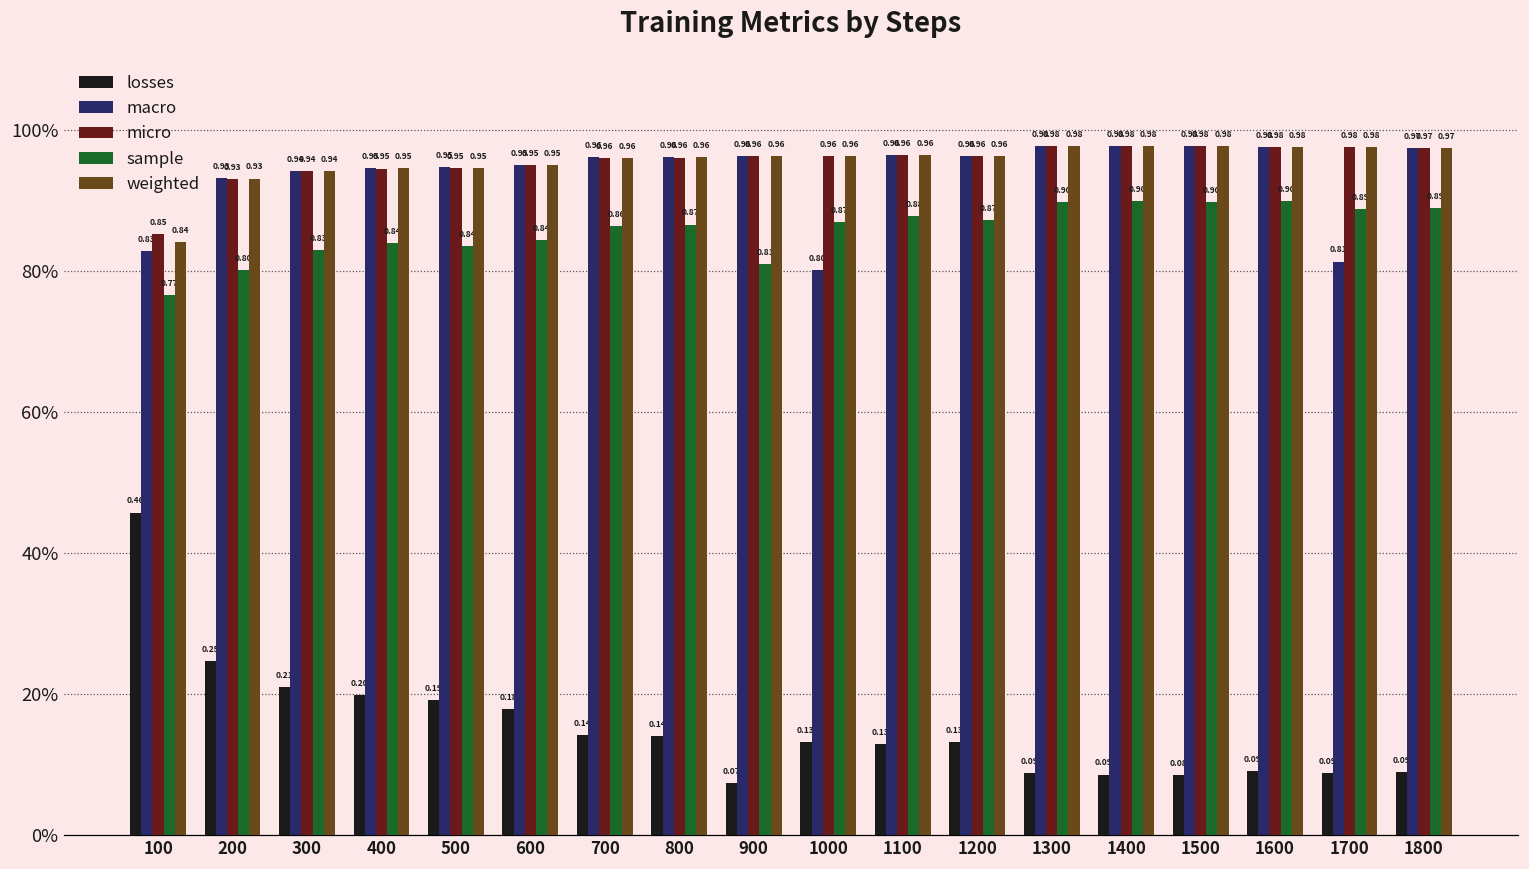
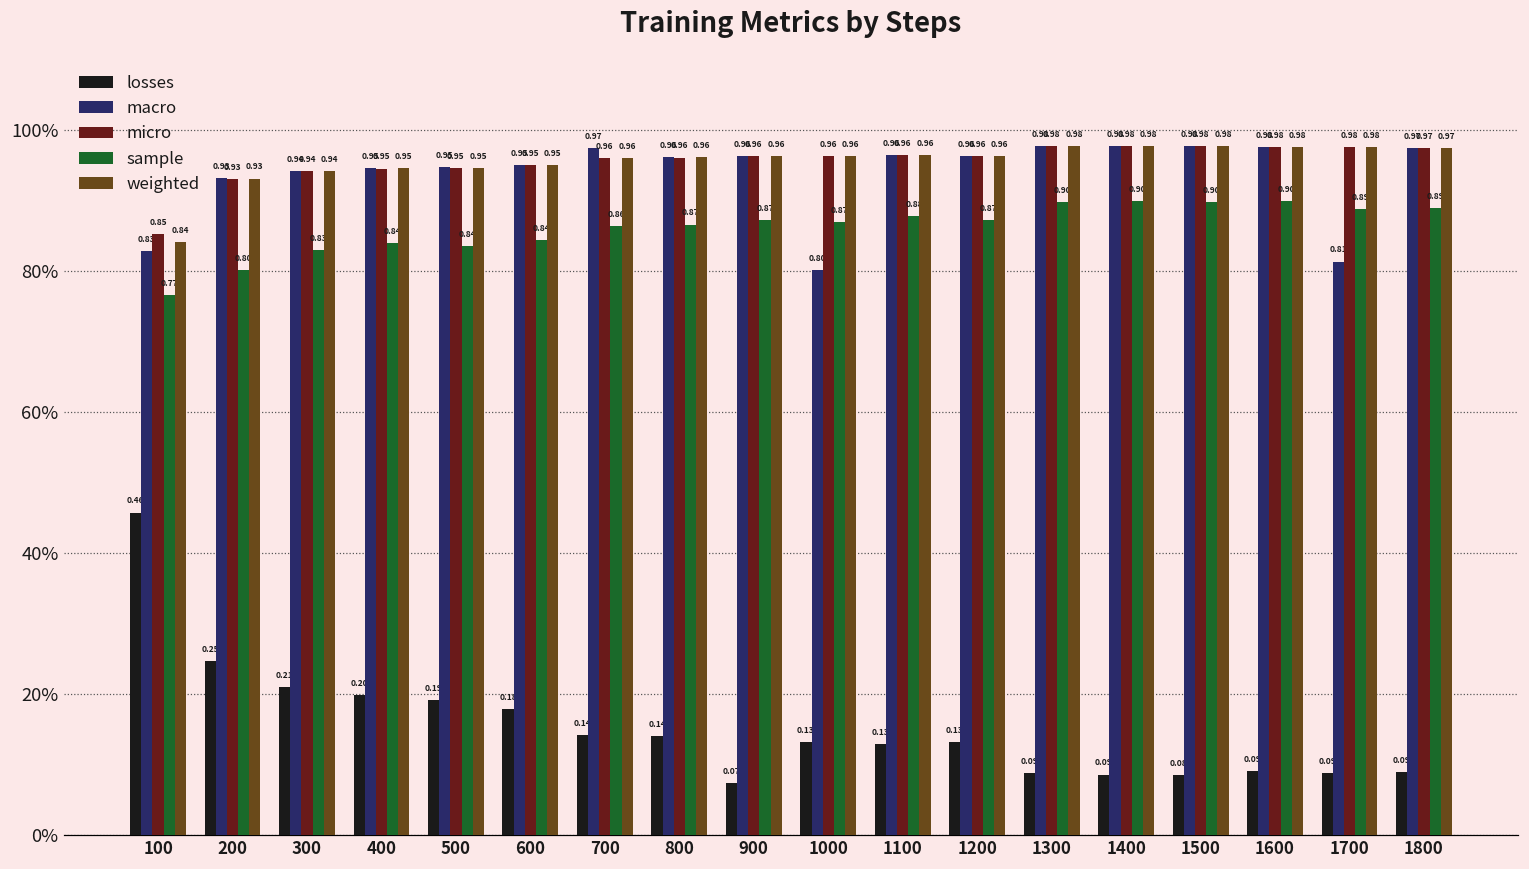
  {
    "losses": {
      "100": 0.46,
      "200": 0.25,
      "300": 0.21,
      "400": 0.20,
      "500": 0.19,
      "600": 0.18,
      "700": 0.14,
      "800": 0.14,
      "900": 0.07,
      "1000": 0.13,
      "1100": 0.13,
      "1200": 0.13,
      "1300": 0.09,
      "1400": 0.09,
      "1500": 0.08,
      "1600": 0.09,
      "1700": 0.09,
      "1800": 0.09
    },
    "macro": {
      "100": 0.83,
-     "700": 0.96,
+     "700": 0.97,
      "1000": 0.80,
      "1700": 0.81
    },
    "sample": {
      "100": 0.77,
      "200": 0.80,
      "300": 0.83,
      "400": 0.84,
      "500": 0.84,
      "600": 0.84,
      "700": 0.86,
      "800": 0.87,
-     "900": 0.81,
+     "900": 0.87,
      "1000": 0.87,
      "1100": 0.88,
      "1200": 0.87,
      "1300": 0.90,
      "1400": 0.90,
      "1500": 0.90,
      "1600": 0.90,
      "1700": 0.89,
      "1800": 0.89
    }
  }
